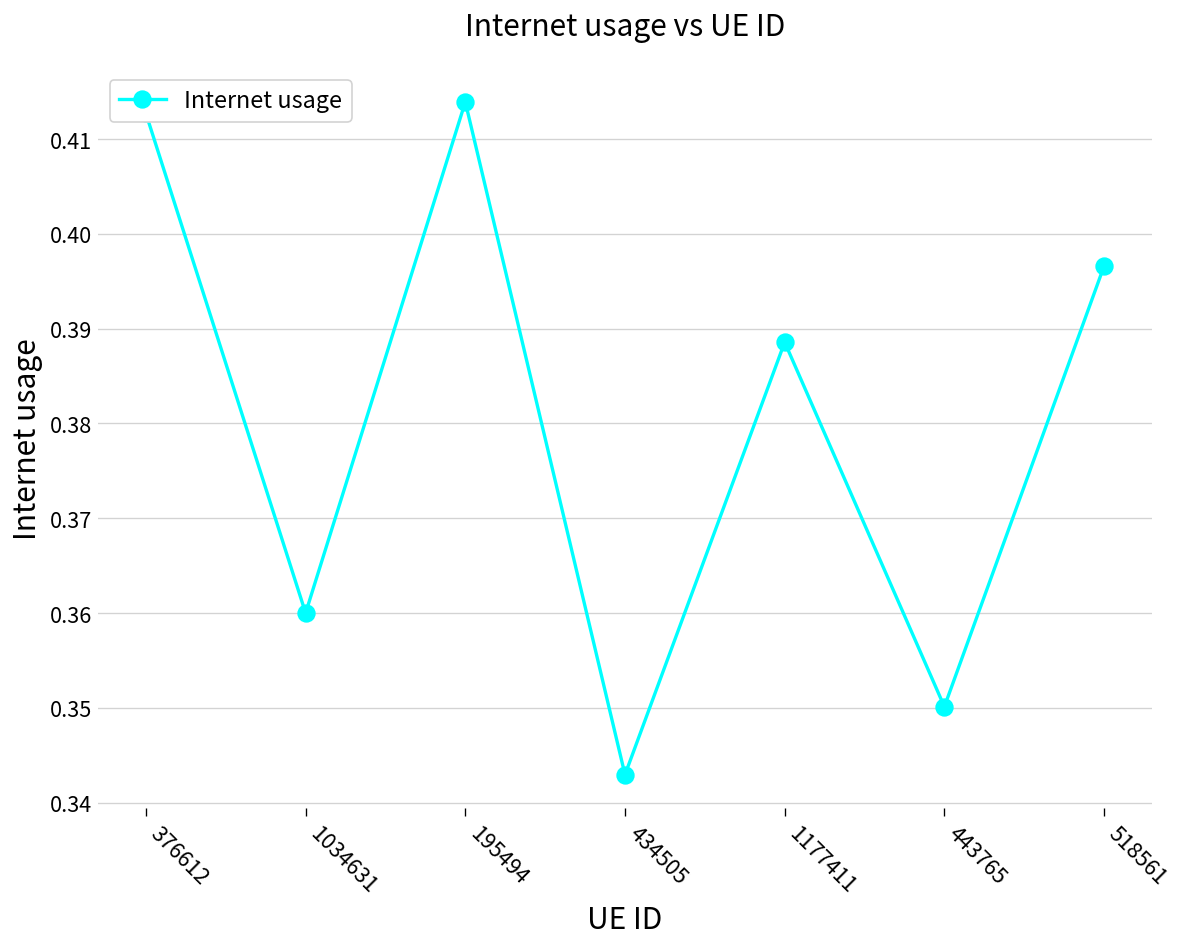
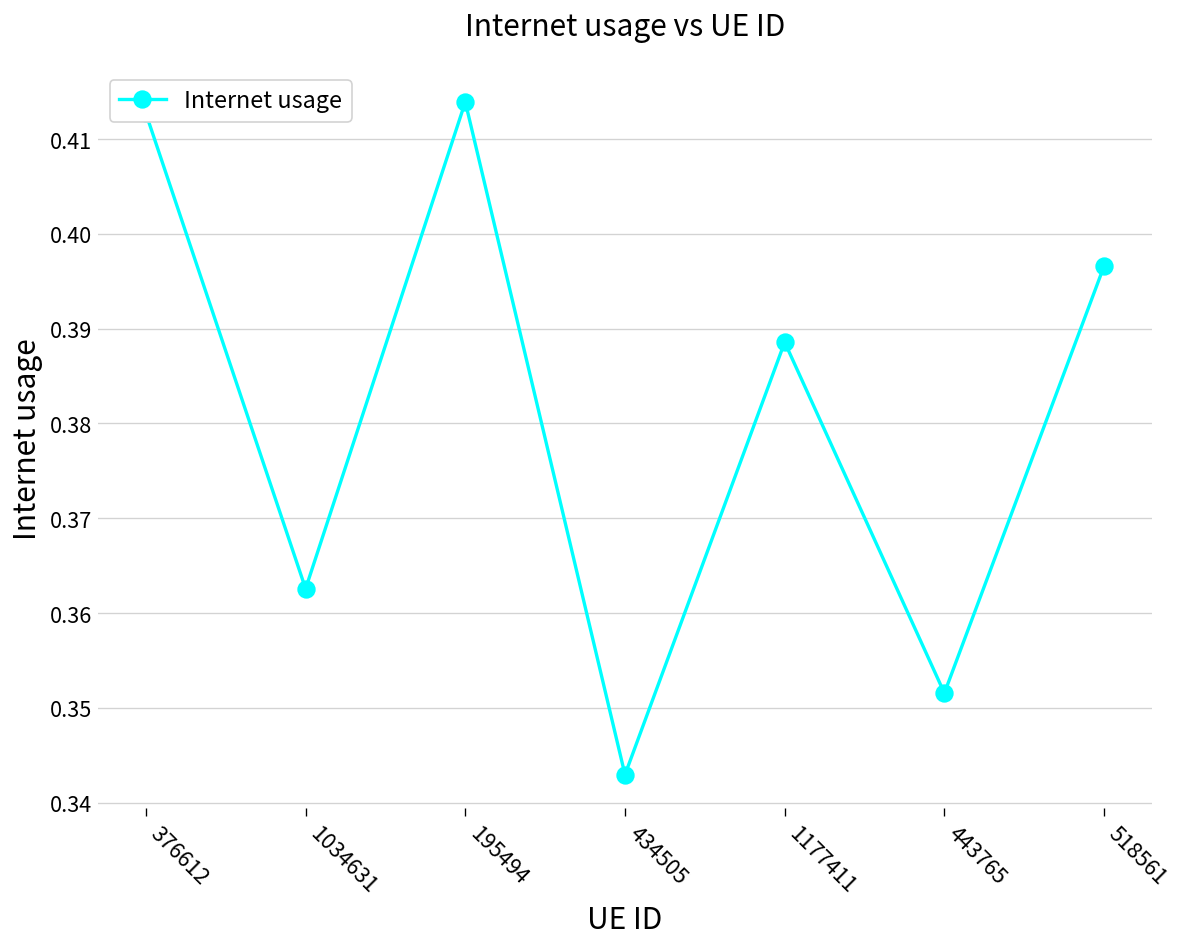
  {
-   "1034631": 0.360,
+   "1034631": 0.363,
    "195494": 0.414,
    "434505": 0.343,
    "1177411": 0.389,
-   "443765": 0.350,
+   "443765": 0.352,
    "518561": 0.397
  }
